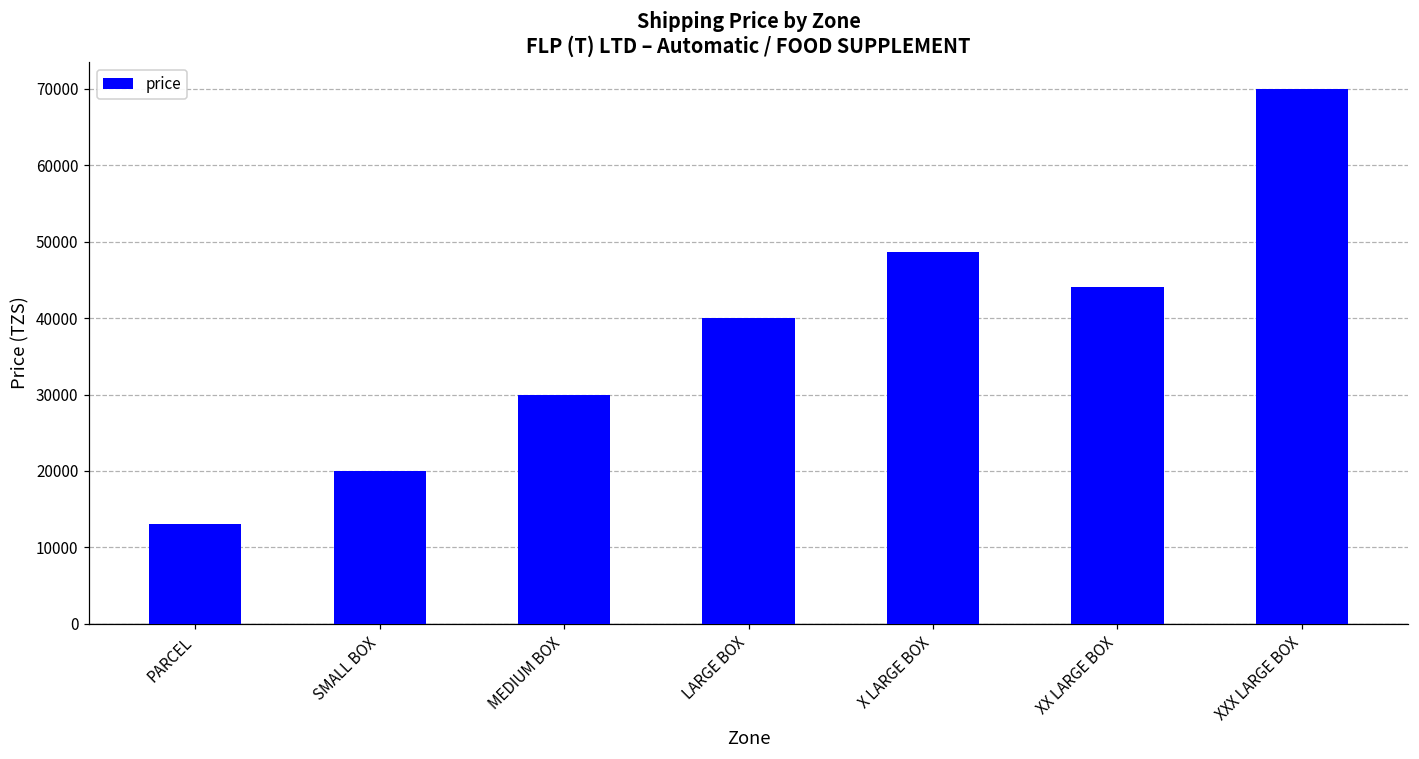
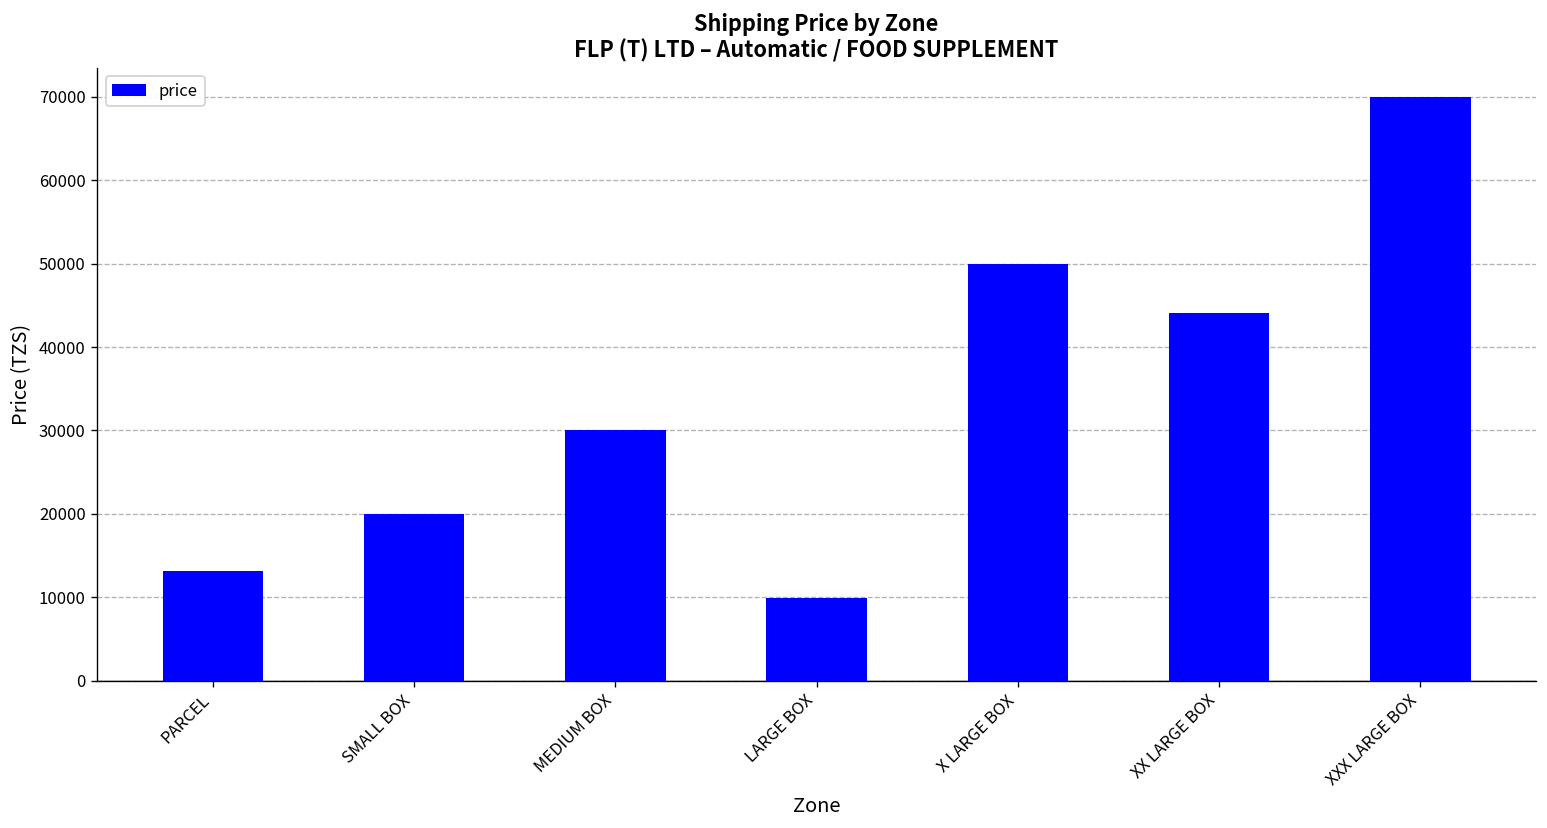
  {
    "PARCEL": 13000,
    "SMALL BOX": 20000,
    "MEDIUM BOX": 30000,
-   "LARGE BOX": 40000,
-   "X LARGE BOX": 49000,
+   "LARGE BOX": 10000,
+   "X LARGE BOX": 50000,
    "XX LARGE BOX": 44000,
    "XXX LARGE BOX": 70000
  }
